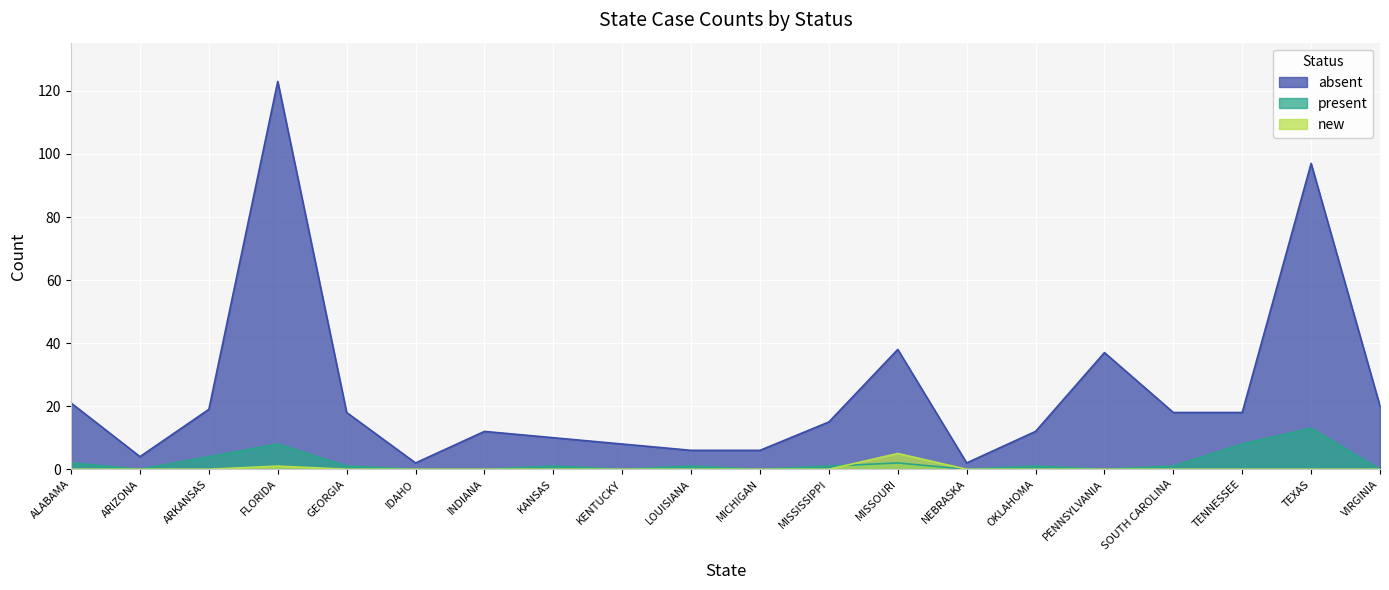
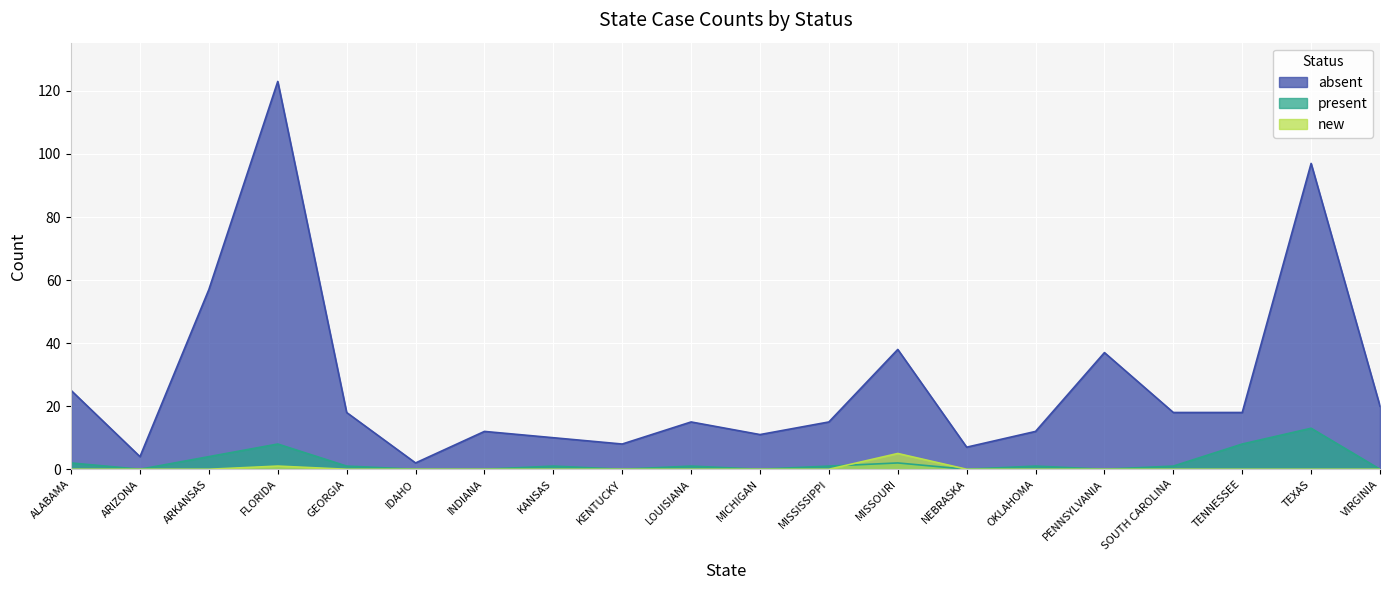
  {
    "absent": {
-     "ALABAMA": 21,
+     "ALABAMA": 25,
      "ARIZONA": 4,
-     "ARKANSAS": 19,
+     "ARKANSAS": 57,
      "FLORIDA": 123,
      "GEORGIA": 18,
      "IDAHO": 2,
      "INDIANA": 12,
      "KANSAS": 10,
      "KENTUCKY": 8,
-     "LOUISIANA": 6,
-     "MICHIGAN": 6,
+     "LOUISIANA": 15,
+     "MICHIGAN": 11,
      "MISSISSIPPI": 15,
      "MISSOURI": 38,
-     "NEBRASKA": 2,
+     "NEBRASKA": 7,
      "OKLAHOMA": 12,
      "PENNSYLVANIA": 37,
      "SOUTH CAROLINA": 18,
      "TENNESSEE": 18,
      "TEXAS": 97,
      "VIRGINIA": 20
    },
    "present": {
      "ALABAMA": 2,
      "ARKANSAS": 4,
      "FLORIDA": 8,
      "GEORGIA": 1,
      "KANSAS": 1,
      "LOUISIANA": 1,
      "MISSISSIPPI": 1,
      "MISSOURI": 2,
      "OKLAHOMA": 1,
      "SOUTH CAROLINA": 1,
      "TENNESSEE": 8,
      "TEXAS": 13
    },
    "new": {
      "ALABAMA": 0,
      "ARKANSAS": 0,
      "FLORIDA": 1,
      "GEORGIA": 0,
      "KANSAS": 0,
      "LOUISIANA": 0,
      "MISSISSIPPI": 0,
      "MISSOURI": 5,
      "OKLAHOMA": 0,
      "SOUTH CAROLINA": 0,
      "TENNESSEE": 0,
      "TEXAS": 0
    }
  }
